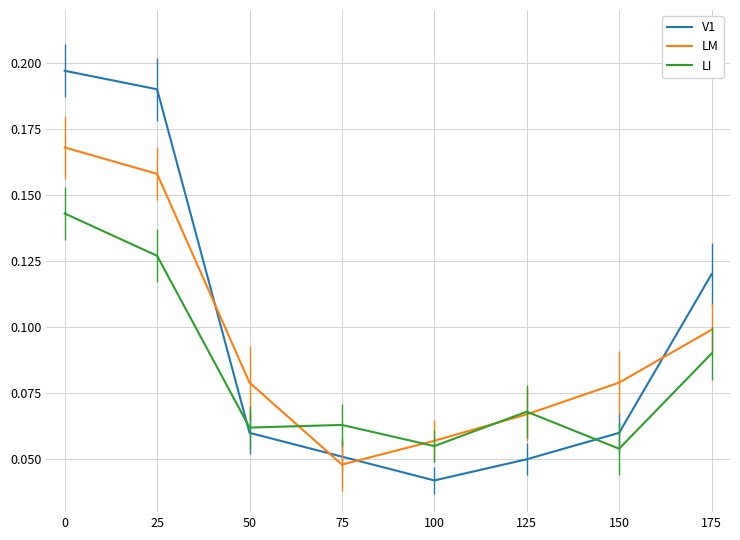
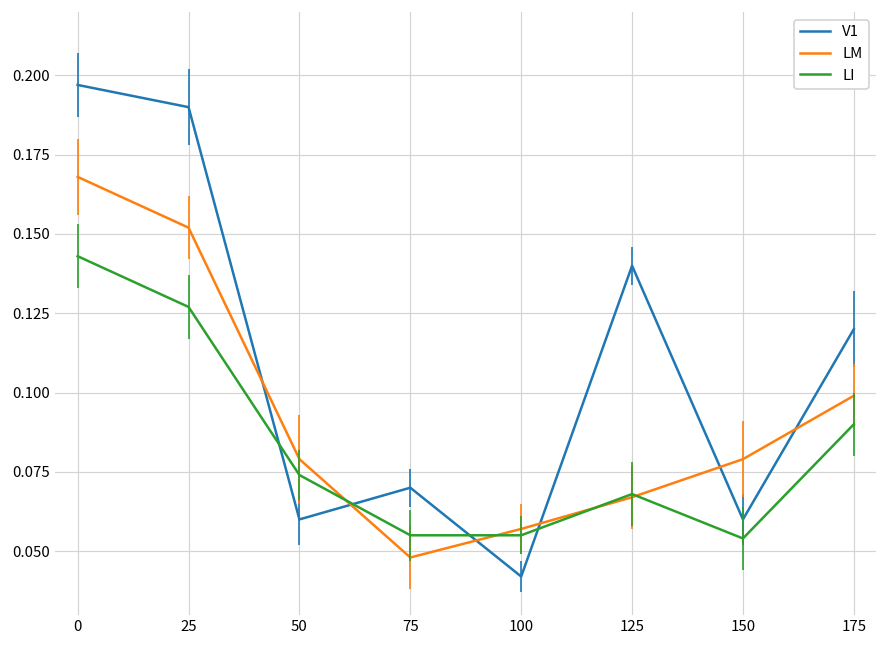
  {
    "V1": {
      "0": 0.197,
      "25": 0.190,
      "50": 0.060,
-     "75": 0.051,
+     "75": 0.070,
      "100": 0.042,
-     "125": 0.05,
+     "125": 0.14,
      "150": 0.060,
      "175": 0.120
    },
    "LM": {
      "0": 0.168,
-     "25": 0.158,
+     "25": 0.152,
      "50": 0.079,
      "75": 0.048,
      "100": 0.057,
      "125": 0.067,
      "150": 0.079,
      "175": 0.099
    },
    "LI": {
      "0": 0.143,
      "25": 0.127,
-     "50": 0.062,
-     "75": 0.063,
+     "50": 0.074,
+     "75": 0.055,
      "100": 0.055,
      "125": 0.068,
      "150": 0.054,
      "175": 0.090
    }
  }
